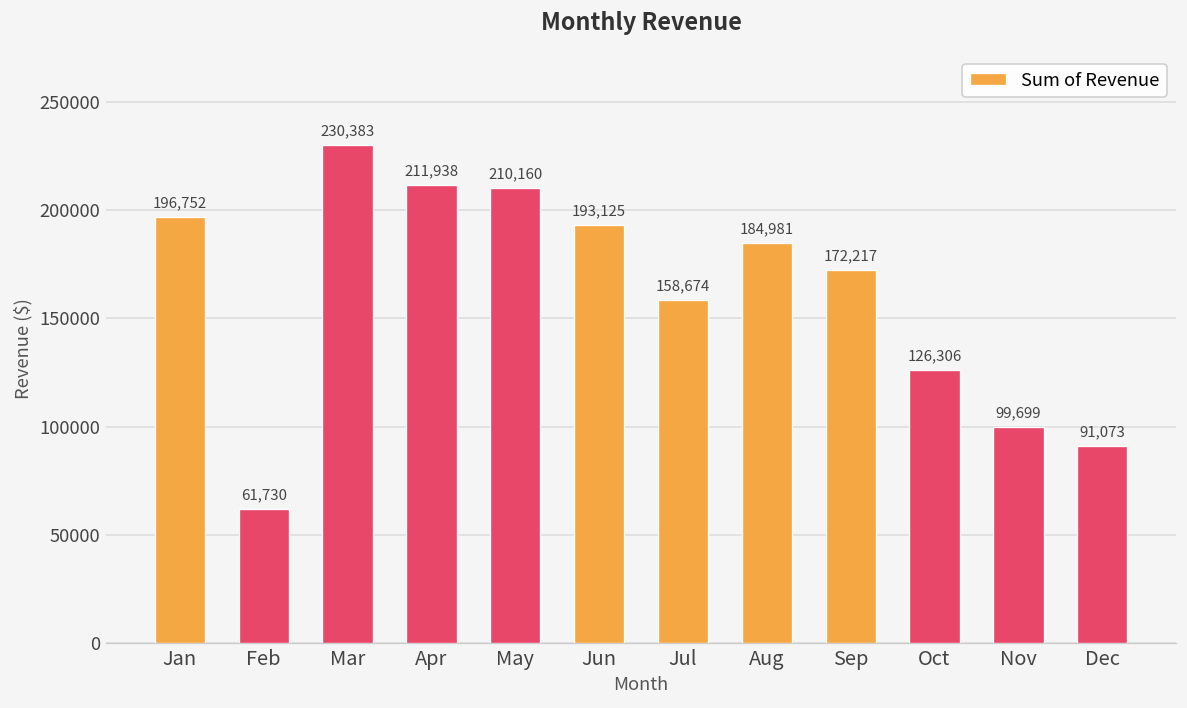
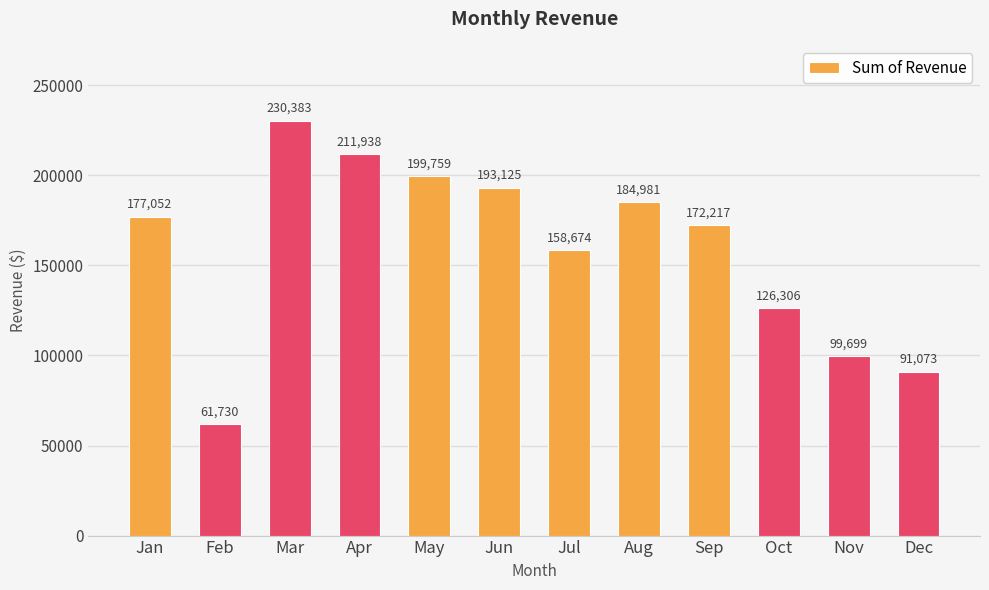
  {
-   "Jan": "196,752",
+   "Jan": "177,052",
    "Feb": "61,730",
    "Mar": "230,383",
    "Apr": "211,938",
-   "May": "210,160",
+   "May": "199,759",
    "Jun": "193,125",
    "Jul": "158,674",
    "Aug": "184,981",
    "Sep": "172,217",
    "Oct": "126,306",
    "Nov": "99,699",
    "Dec": "91,073"
  }
